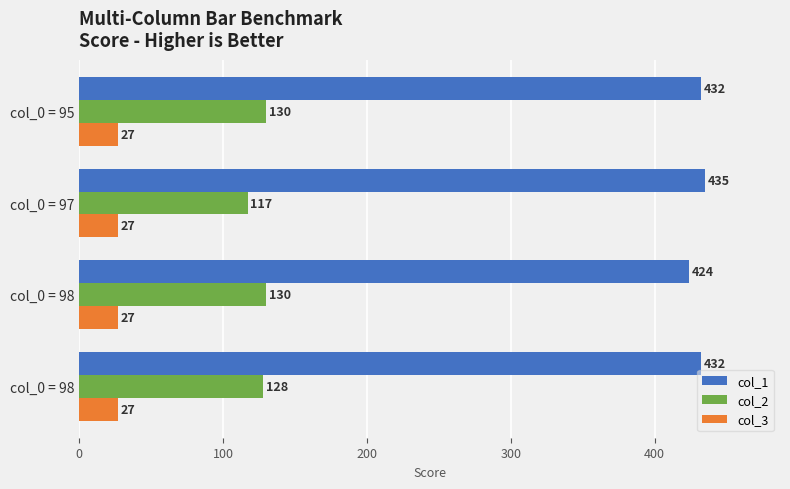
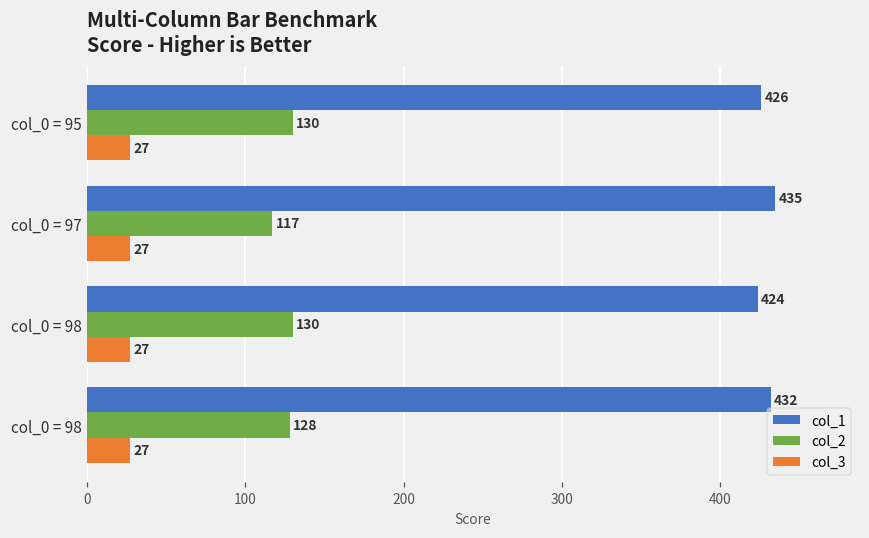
  {
    "col_1": {
-     "col_0 = 95": 432,
+     "col_0 = 95": 426,
      "col_0 = 97": 435
    },
    "col_2": {
      "col_0 = 95": 130,
      "col_0 = 97": 117
    },
    "col_3": {
      "col_0 = 95": 27,
      "col_0 = 97": 27
    }
  }
